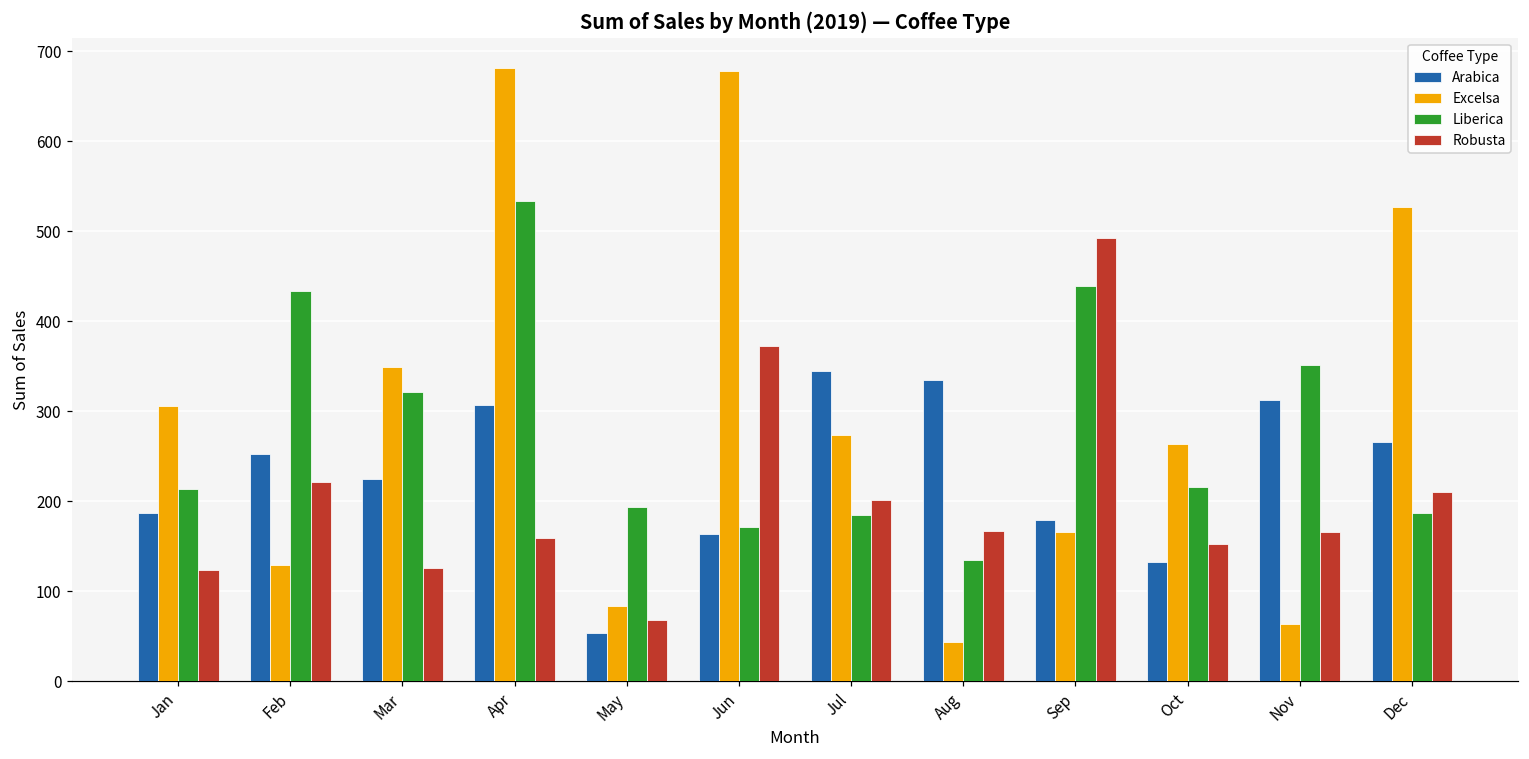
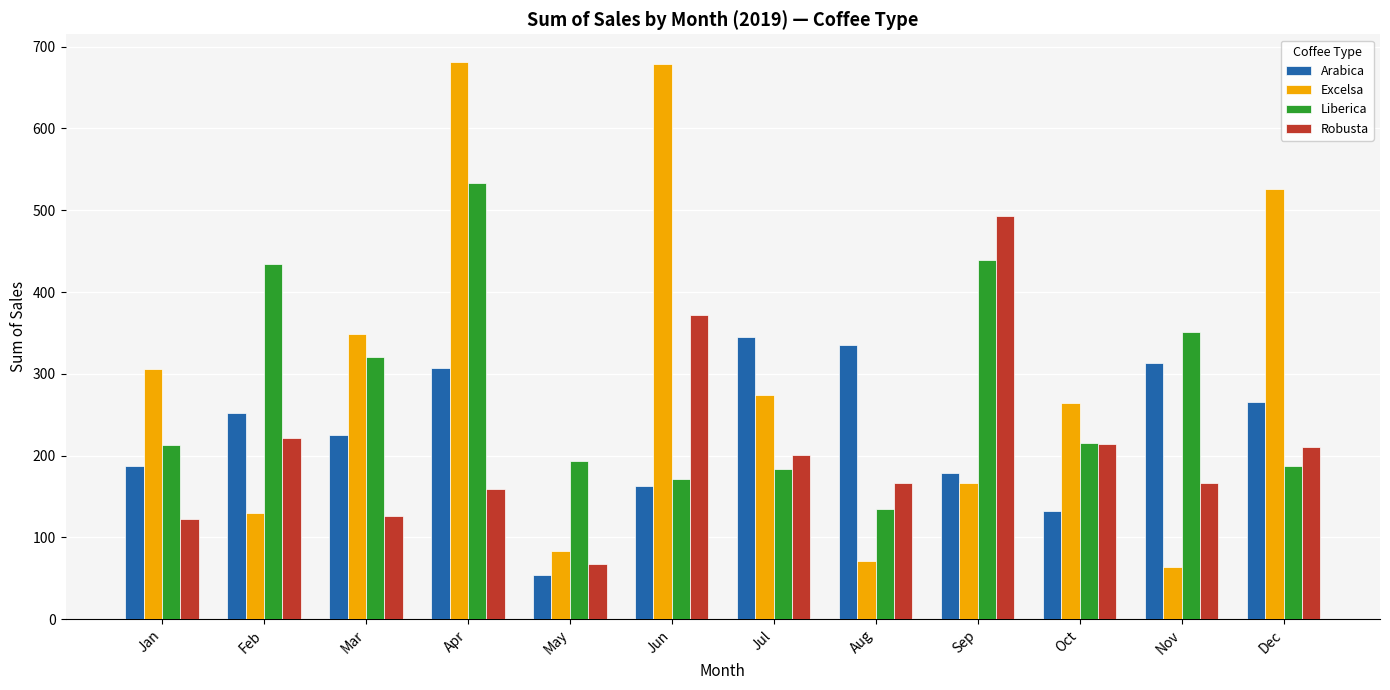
  {
    "Arabica": {
      "Jan": 190,
      "Feb": 250,
      "Mar": 220,
      "Apr": 310,
      "May": 50,
      "Jun": 160,
      "Jul": 350,
      "Aug": 330,
      "Sep": 180,
      "Oct": 130,
      "Nov": 310,
      "Dec": 270
    },
    "Excelsa": {
      "Jan": 310,
      "Feb": 130,
      "Mar": 350,
      "Apr": 680,
      "May": 80,
      "Jun": 680,
      "Jul": 270,
-     "Aug": 40,
+     "Aug": 70,
      "Sep": 170,
      "Oct": 260,
      "Nov": 60,
      "Dec": 530
    },
    "Liberica": {
      "Jan": 210,
      "Feb": 430,
      "Mar": 320,
      "Apr": 530,
      "May": 190,
      "Jun": 170,
      "Jul": 180,
      "Aug": 130,
      "Sep": 440,
      "Oct": 220,
      "Nov": 350,
      "Dec": 190
    },
    "Robusta": {
      "Jan": 120,
      "Feb": 220,
      "Mar": 130,
      "Apr": 160,
      "May": 70,
      "Jun": 370,
      "Jul": 200,
      "Aug": 170,
      "Sep": 490,
-     "Oct": 150,
+     "Oct": 210,
      "Nov": 170,
      "Dec": 210
    }
  }
